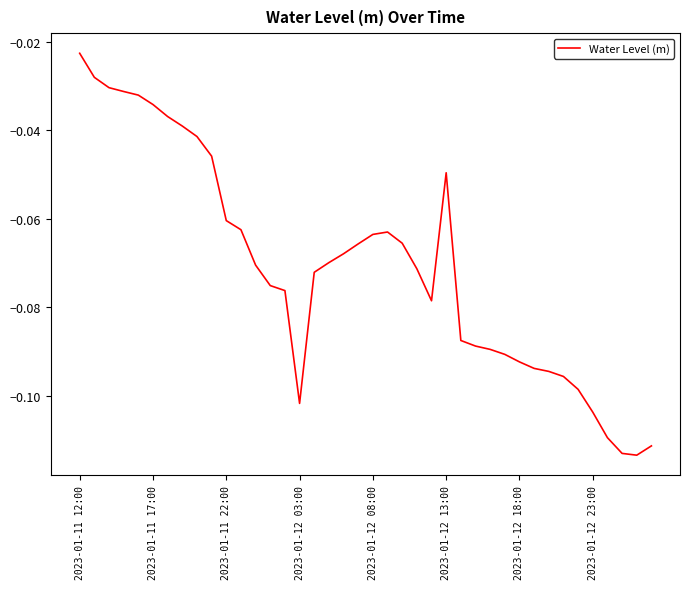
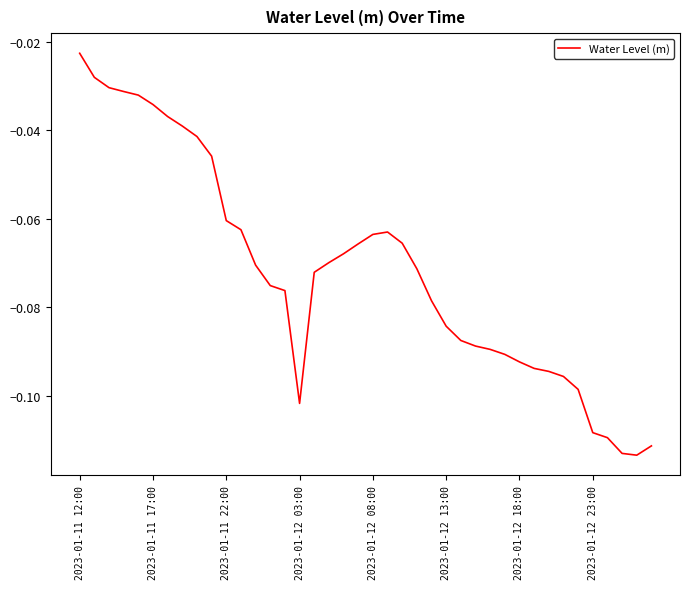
  {
    "2023-01-11 12:00": -0.023,
    "2023-01-11 17:00": -0.034,
    "2023-01-11 22:00": -0.060,
    "2023-01-12 03:00": -0.102,
    "2023-01-12 08:00": -0.064,
-   "2023-01-12 13:00": -0.050,
+   "2023-01-12 13:00": -0.084,
    "2023-01-12 18:00": -0.092,
-   "2023-01-12 23:00": -0.104
+   "2023-01-12 23:00": -0.108
  }
